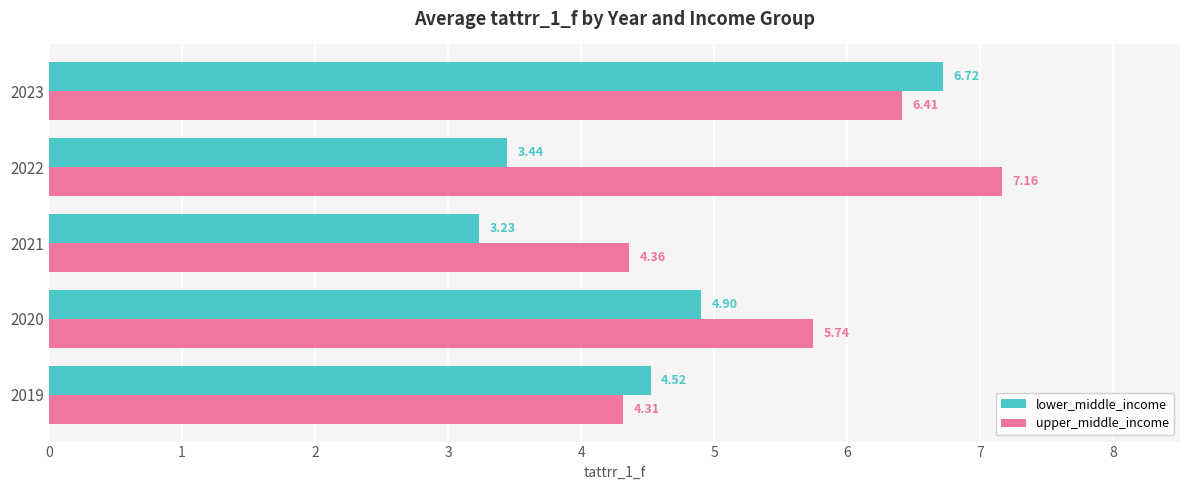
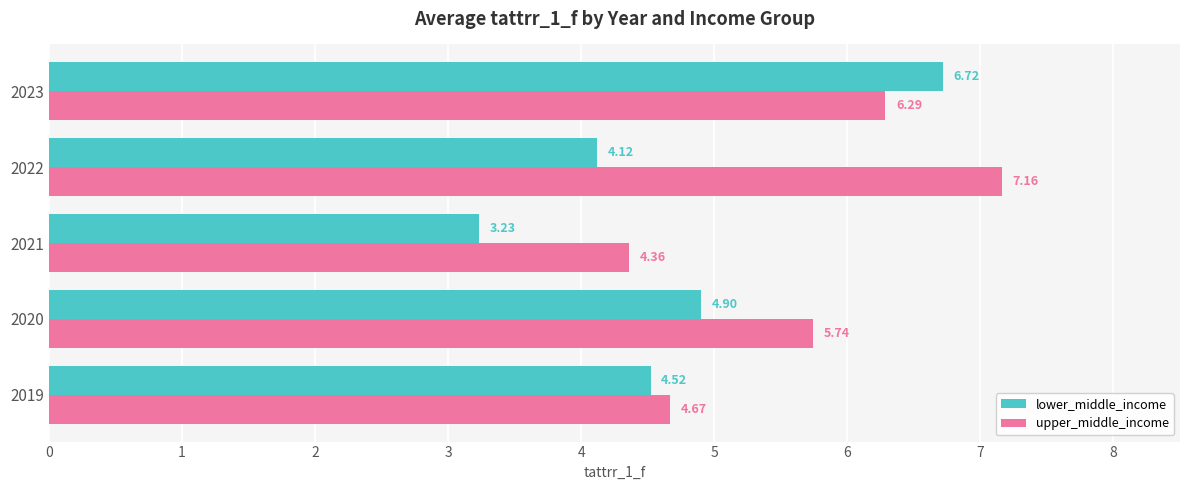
  {
    "lower_middle_income": {
      "2023": 6.72,
-     "2022": 3.44,
+     "2022": 4.12,
      "2021": 3.23,
      "2020": 4.90,
      "2019": 4.52
    },
    "upper_middle_income": {
-     "2023": 6.41,
+     "2023": 6.29,
      "2022": 7.16,
      "2021": 4.36,
      "2020": 5.74,
-     "2019": 4.31
+     "2019": 4.67
    }
  }
